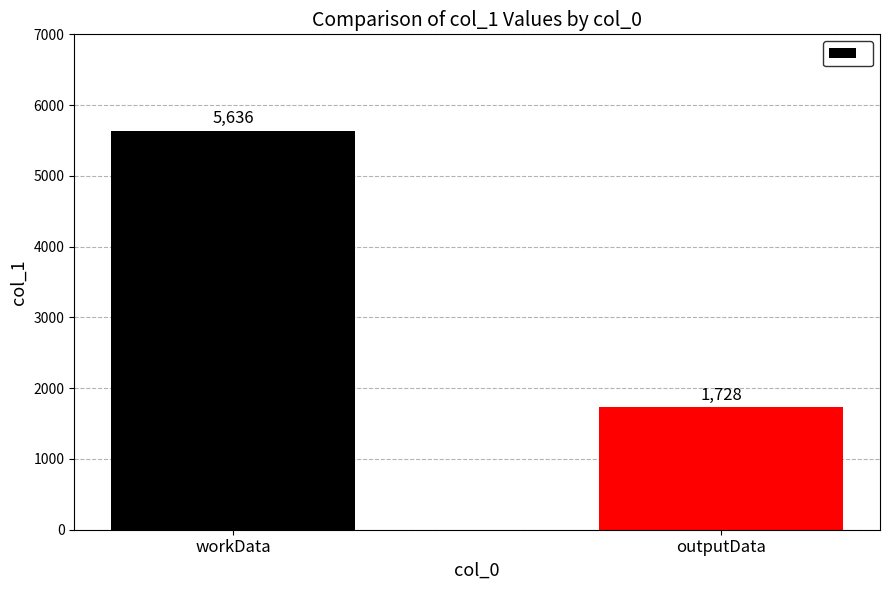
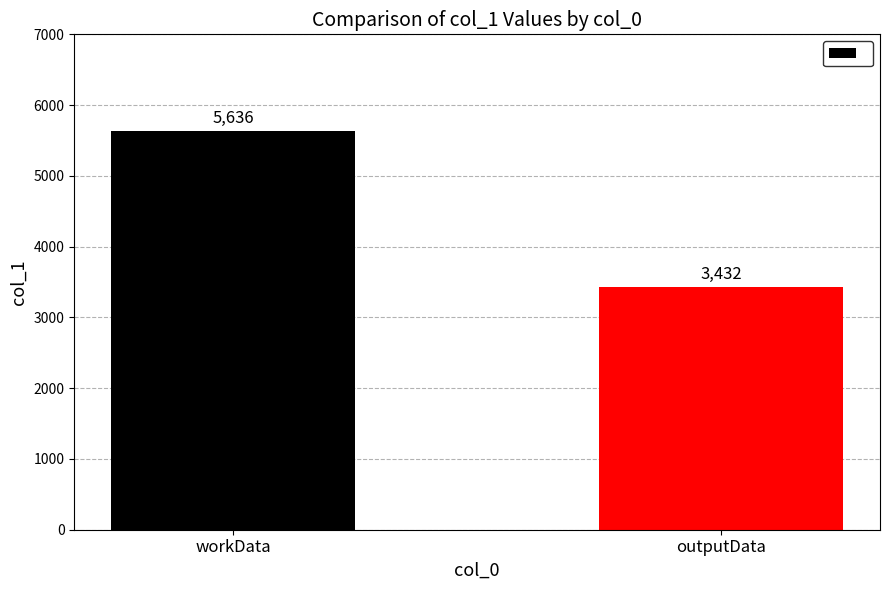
  {
    "workData": "5,636",
-   "outputData": "1,728"
+   "outputData": "3,432"
  }
